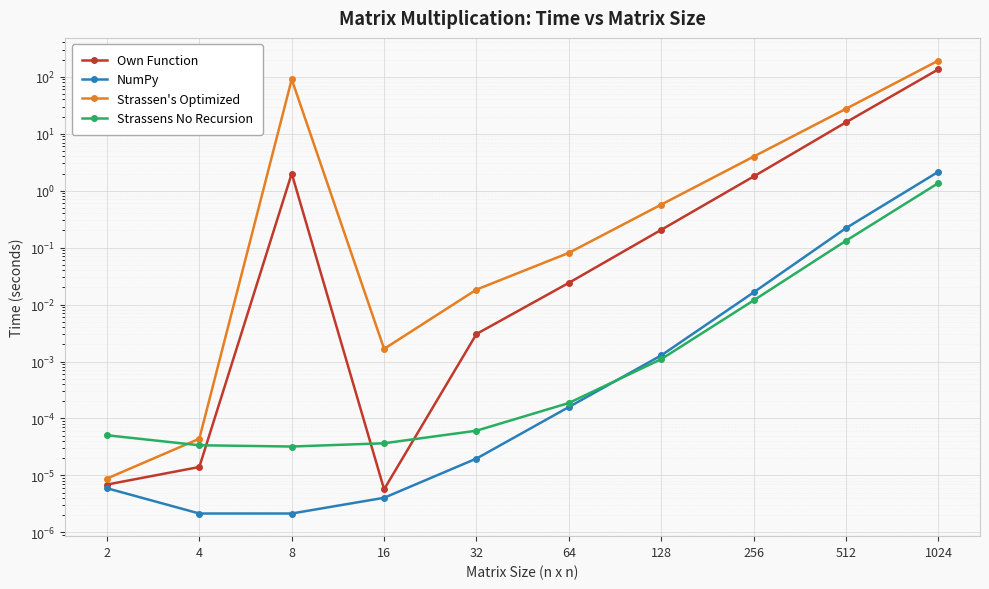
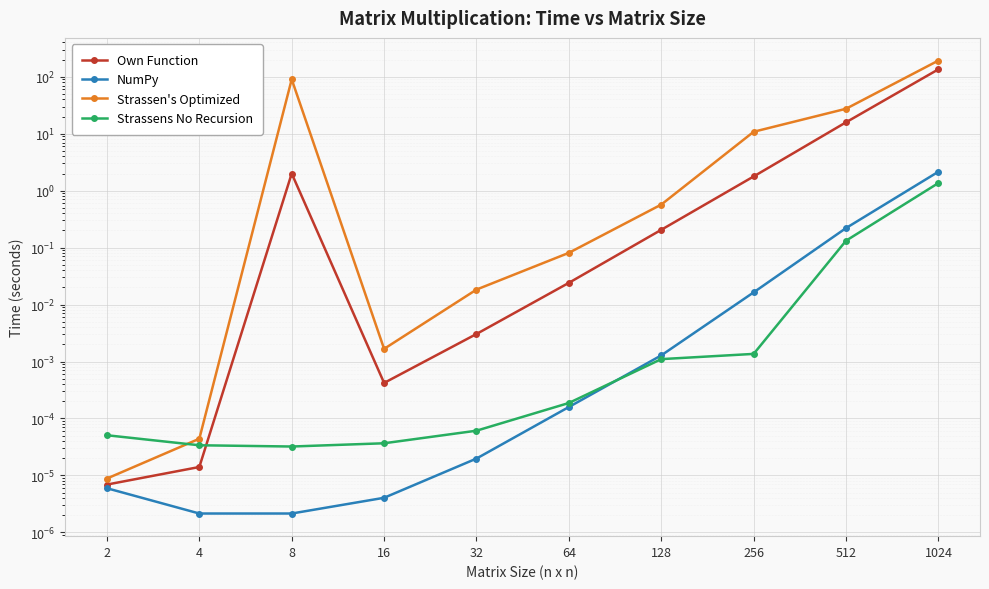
  {
    "Own Function": {
      "2": 0.000007,
      "4": 0.000014,
      "8": 2.0,
-     "16": 0.000006,
+     "16": 0.0004,
      "32": 0.003,
      "64": 0.024,
      "128": 0.21,
      "256": 1.8,
      "512": 16,
      "1024": 140
    },
    "NumPy": {
      "2": 0.000006,
      "4": 0.000002,
      "8": 0.000002,
      "16": 0.000004,
      "32": 0.000020,
      "64": 0.00016,
      "128": 0.0013,
      "256": 0.016,
      "512": 0.22,
      "1024": 2.2
    },
    "Strassen's Optimized": {
      "2": 0.000009,
      "4": 0.00004,
      "8": 90,
      "16": 0.0017,
      "32": 0.018,
      "64": 0.08,
      "128": 0.6,
-     "256": 4,
+     "256": 11,
      "512": 30,
      "1024": 190
    },
    "Strassens No Recursion": {
      "2": 0.00005,
      "4": 0.00003,
      "8": 0.00003,
      "16": 0.00004,
      "32": 0.00006,
      "64": 0.0002,
      "128": 0.0011,
-     "256": 0.012,
+     "256": 0.0014,
      "512": 0.13,
      "1024": 1.4
    }
  }
